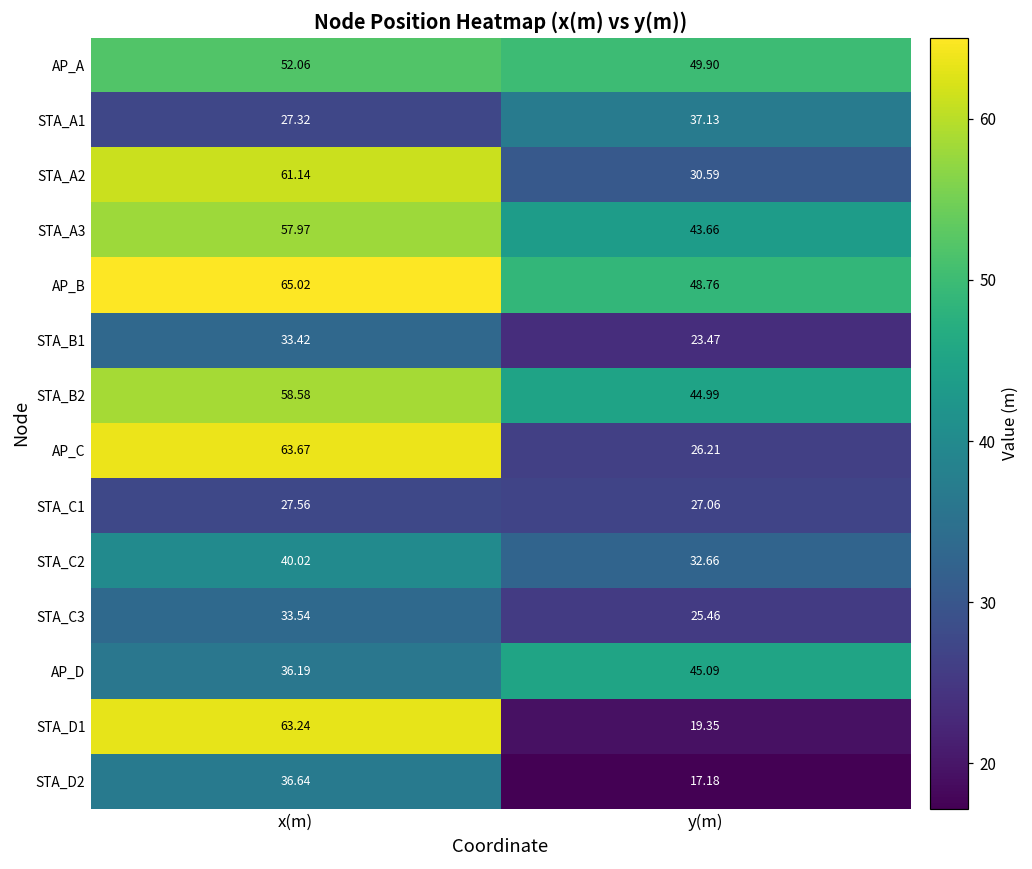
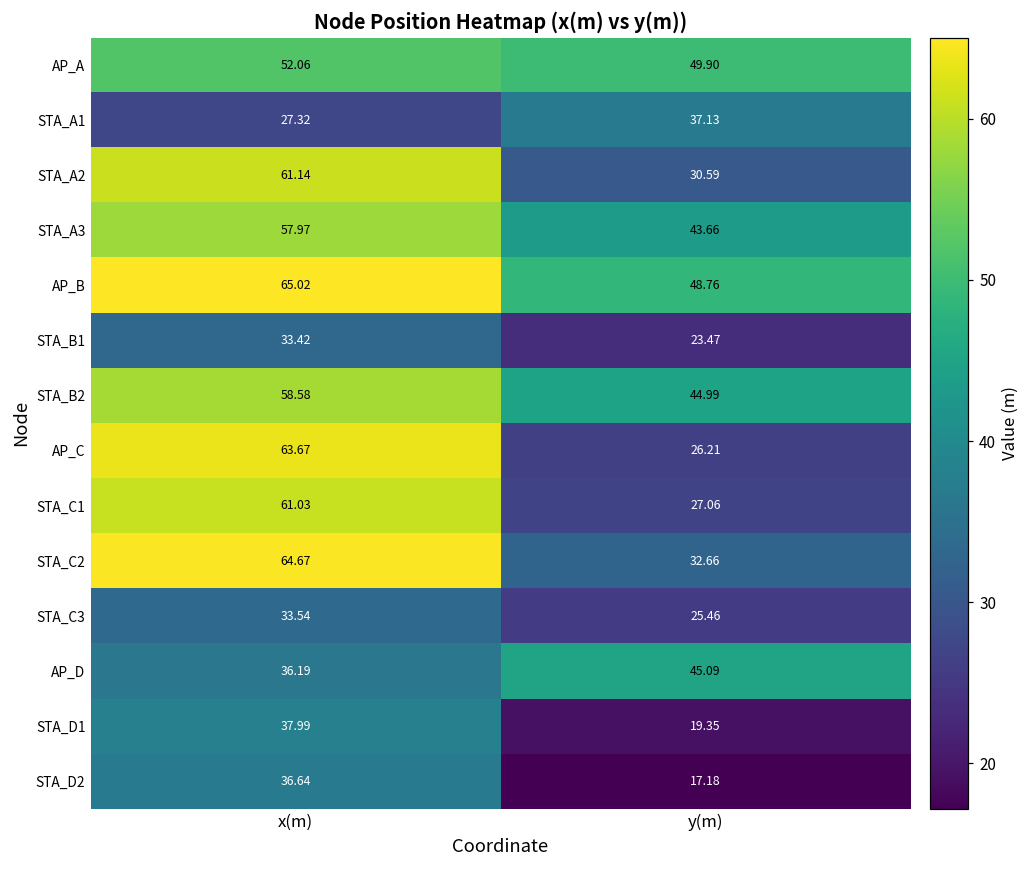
  {
    "AP_A": {
      "x(m)": 52.06,
      "y(m)": 49.90
    },
    "STA_A1": {
      "x(m)": 27.32,
      "y(m)": 37.13
    },
    "STA_A2": {
      "x(m)": 61.14,
      "y(m)": 30.59
    },
    "STA_A3": {
      "x(m)": 57.97,
      "y(m)": 43.66
    },
    "AP_B": {
      "x(m)": 65.02,
      "y(m)": 48.76
    },
    "STA_B1": {
      "x(m)": 33.42,
      "y(m)": 23.47
    },
    "STA_B2": {
      "x(m)": 58.58,
      "y(m)": 44.99
    },
    "AP_C": {
      "x(m)": 63.67,
      "y(m)": 26.21
    },
    "STA_C1": {
-     "x(m)": 27.56,
+     "x(m)": 61.03,
      "y(m)": 27.06
    },
    "STA_C2": {
-     "x(m)": 40.02,
+     "x(m)": 64.67,
      "y(m)": 32.66
    },
    "STA_C3": {
      "x(m)": 33.54,
      "y(m)": 25.46
    },
    "AP_D": {
      "x(m)": 36.19,
      "y(m)": 45.09
    },
    "STA_D1": {
-     "x(m)": 63.24,
+     "x(m)": 37.99,
      "y(m)": 19.35
    },
    "STA_D2": {
      "x(m)": 36.64,
      "y(m)": 17.18
    }
  }
